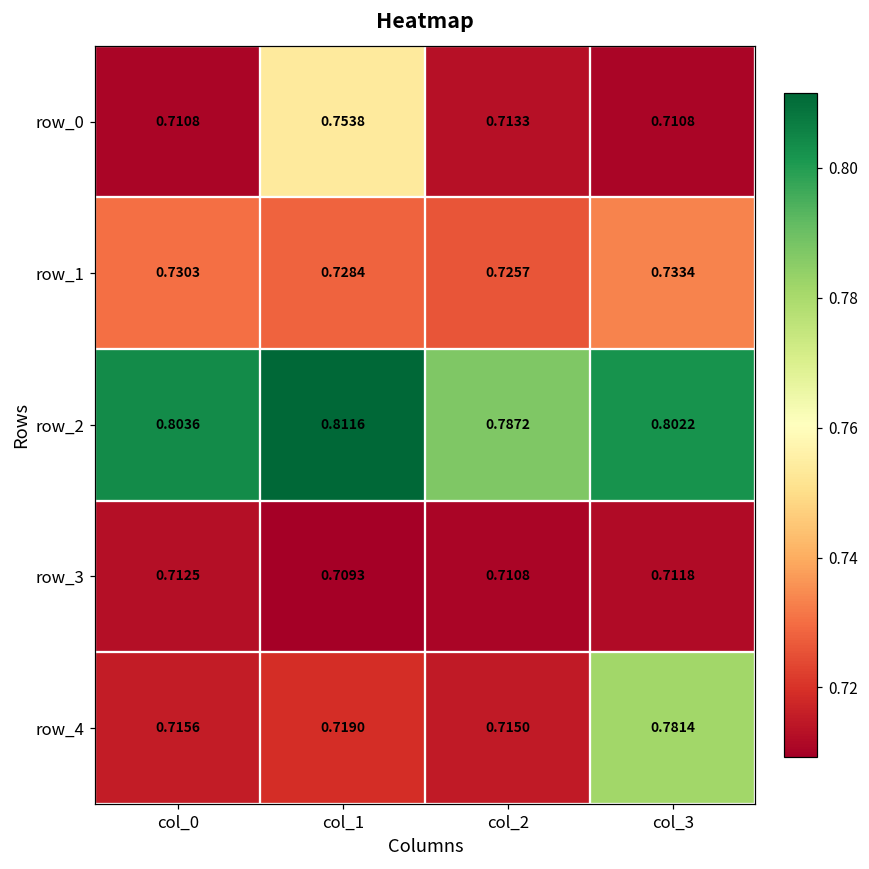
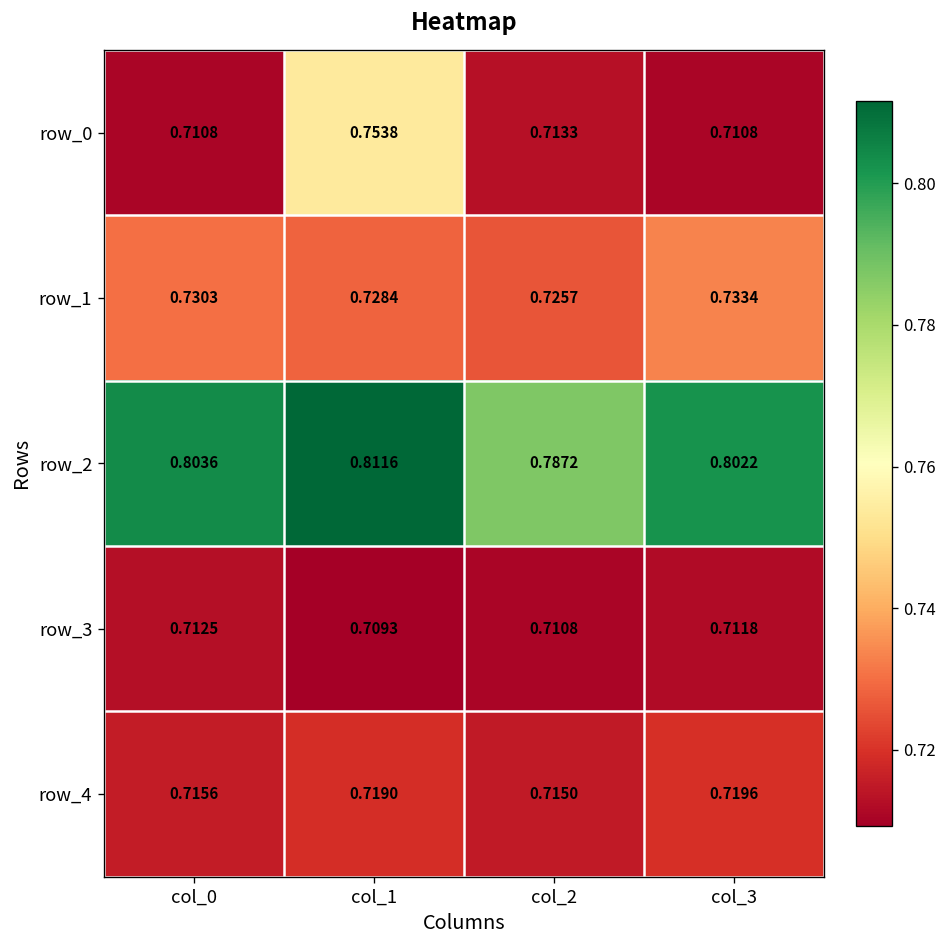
  {
    "row_0": {
      "col_0": 0.7108,
      "col_1": 0.7538,
      "col_2": 0.7133,
      "col_3": 0.7108
    },
    "row_1": {
      "col_0": 0.7303,
      "col_1": 0.7284,
      "col_2": 0.7257,
      "col_3": 0.7334
    },
    "row_2": {
      "col_0": 0.8036,
      "col_1": 0.8116,
      "col_2": 0.7872,
      "col_3": 0.8022
    },
    "row_3": {
      "col_0": 0.7125,
      "col_1": 0.7093,
      "col_2": 0.7108,
      "col_3": 0.7118
    },
    "row_4": {
      "col_0": 0.7156,
      "col_1": 0.7190,
      "col_2": 0.7150,
-     "col_3": 0.7814
+     "col_3": 0.7196
    }
  }
